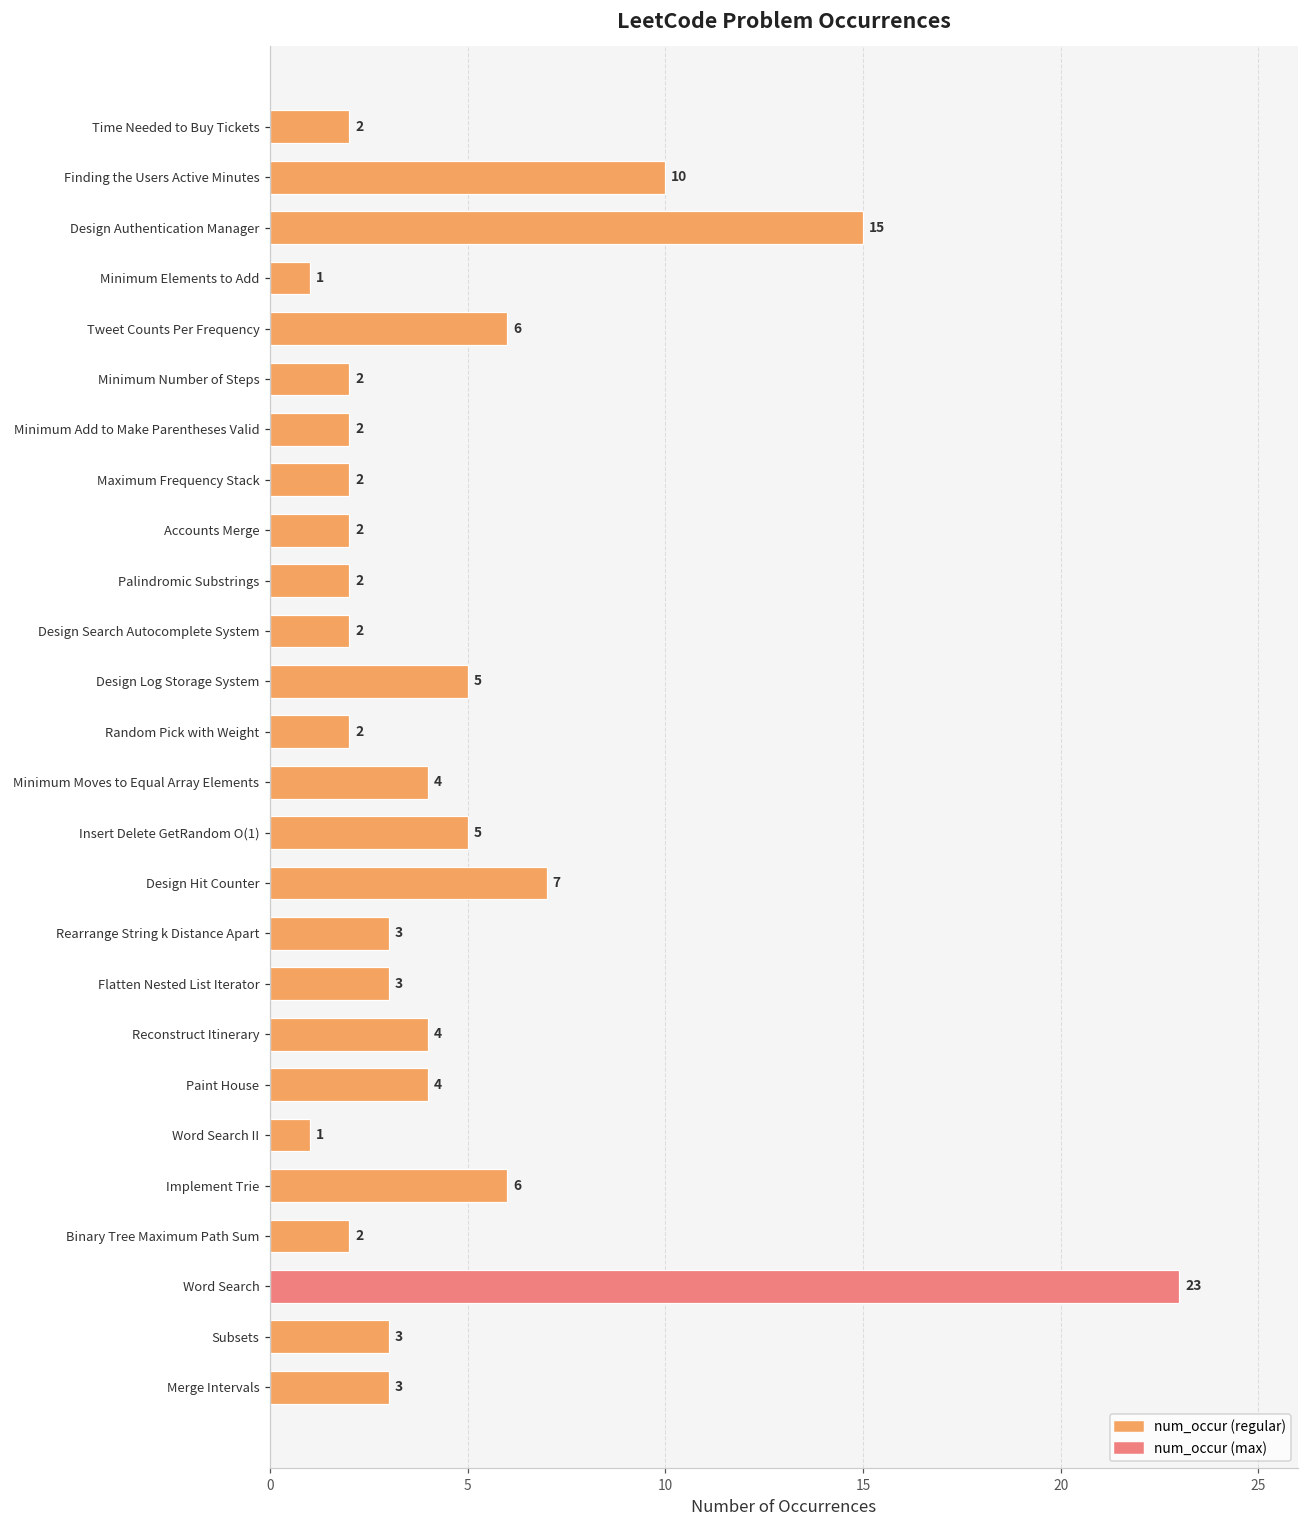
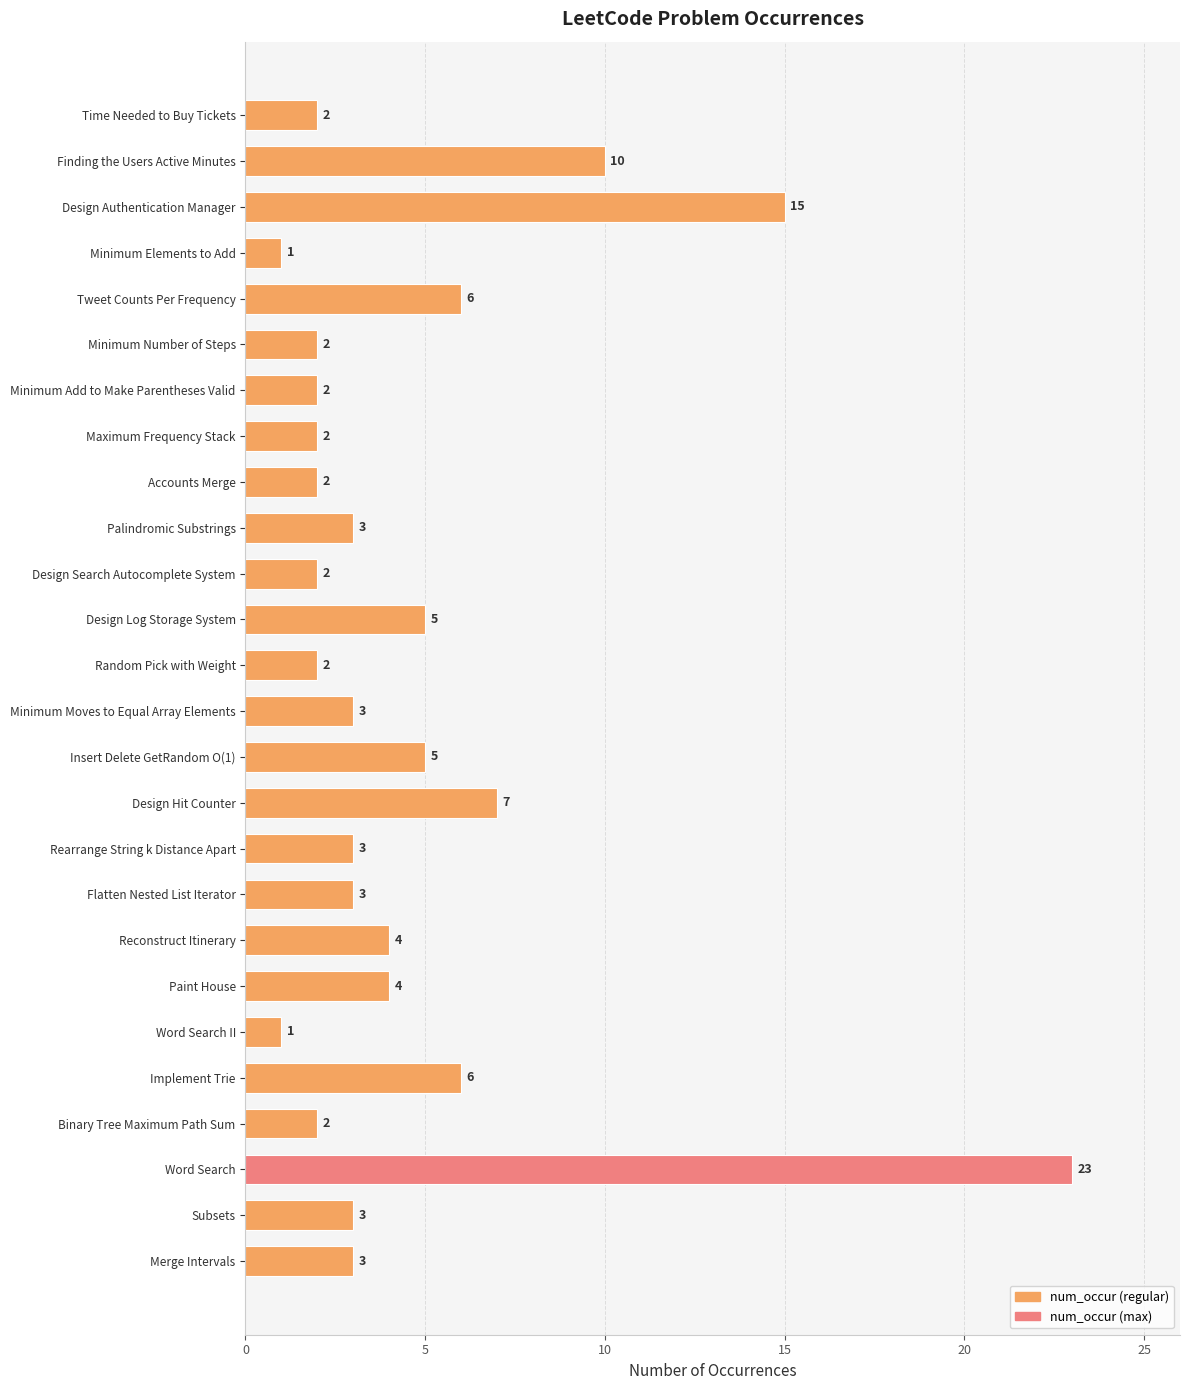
  {
    "Time Needed to Buy Tickets": 2,
    "Finding the Users Active Minutes": 10,
    "Design Authentication Manager": 15,
    "Minimum Elements to Add": 1,
    "Tweet Counts Per Frequency": 6,
    "Minimum Number of Steps": 2,
    "Minimum Add to Make Parentheses Valid": 2,
    "Maximum Frequency Stack": 2,
    "Accounts Merge": 2,
-   "Palindromic Substrings": 2,
+   "Palindromic Substrings": 3,
    "Design Search Autocomplete System": 2,
    "Design Log Storage System": 5,
    "Random Pick with Weight": 2,
-   "Minimum Moves to Equal Array Elements": 4,
+   "Minimum Moves to Equal Array Elements": 3,
    "Insert Delete GetRandom O(1)": 5,
    "Design Hit Counter": 7,
    "Rearrange String k Distance Apart": 3,
    "Flatten Nested List Iterator": 3,
    "Reconstruct Itinerary": 4,
    "Paint House": 4,
    "Word Search II": 1,
    "Implement Trie": 6,
    "Binary Tree Maximum Path Sum": 2,
    "Word Search": 23,
    "Subsets": 3,
    "Merge Intervals": 3
  }
